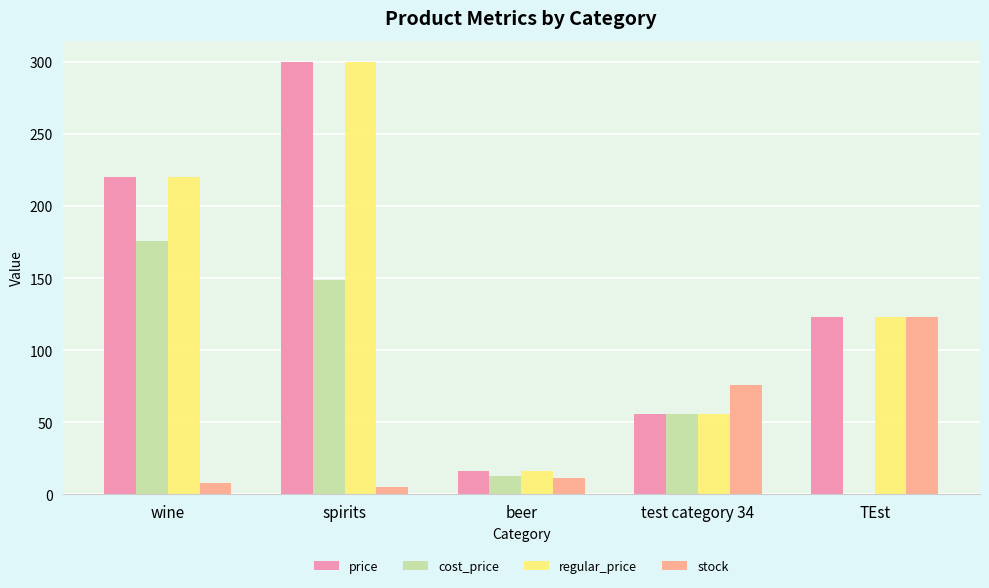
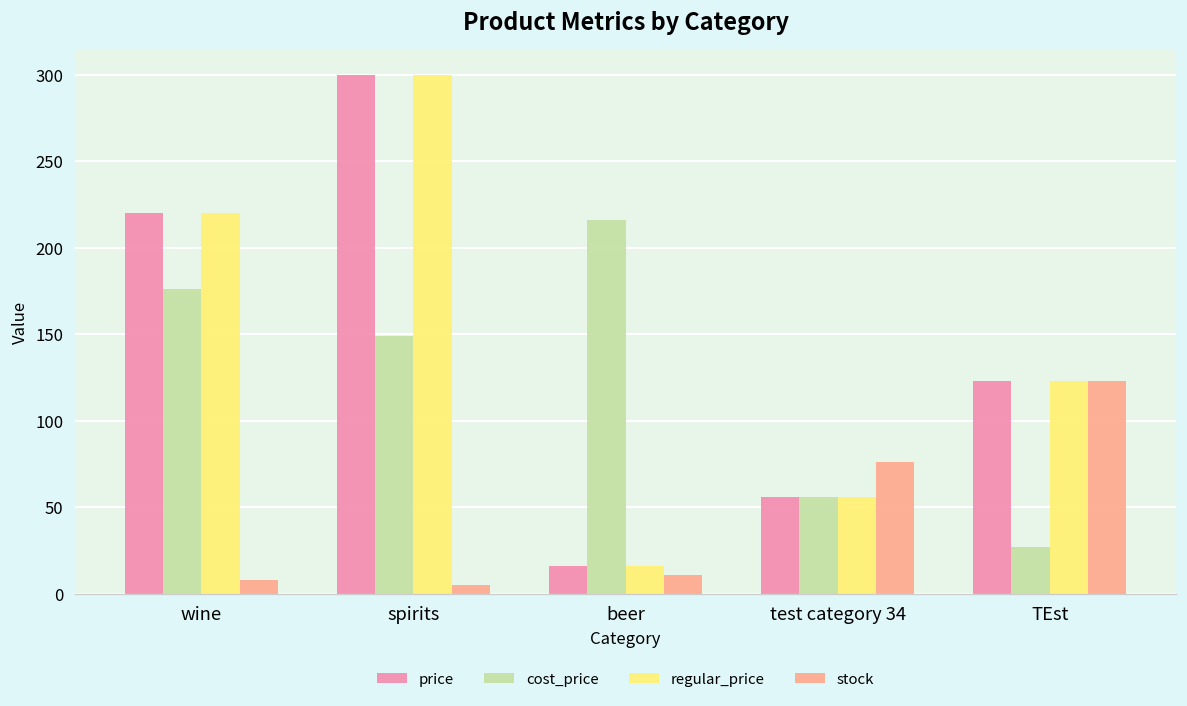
  {
    "cost_price": {
      "wine": 176,
      "spirits": 149,
-     "beer": 13,
+     "beer": 216,
      "test category 34": 56,
-     "TEst": 0
+     "TEst": 27
    },
    "regular_price": {
      "wine": 220,
      "spirits": 300,
      "beer": 16,
      "test category 34": 56,
      "TEst": 123
    }
  }
